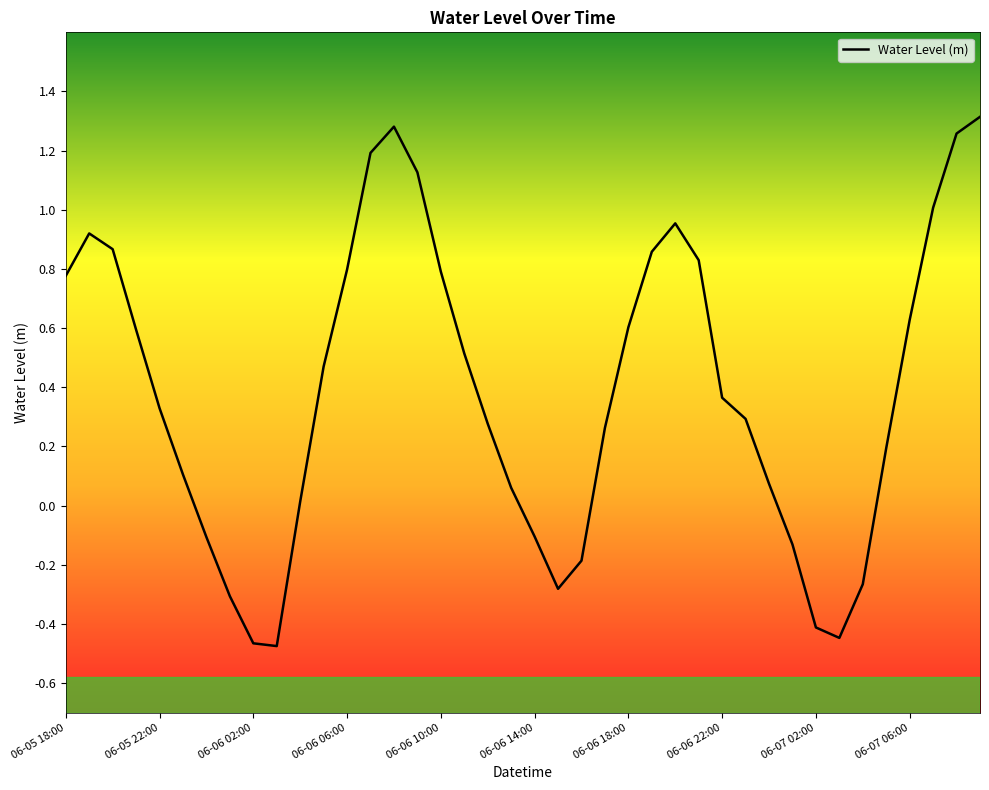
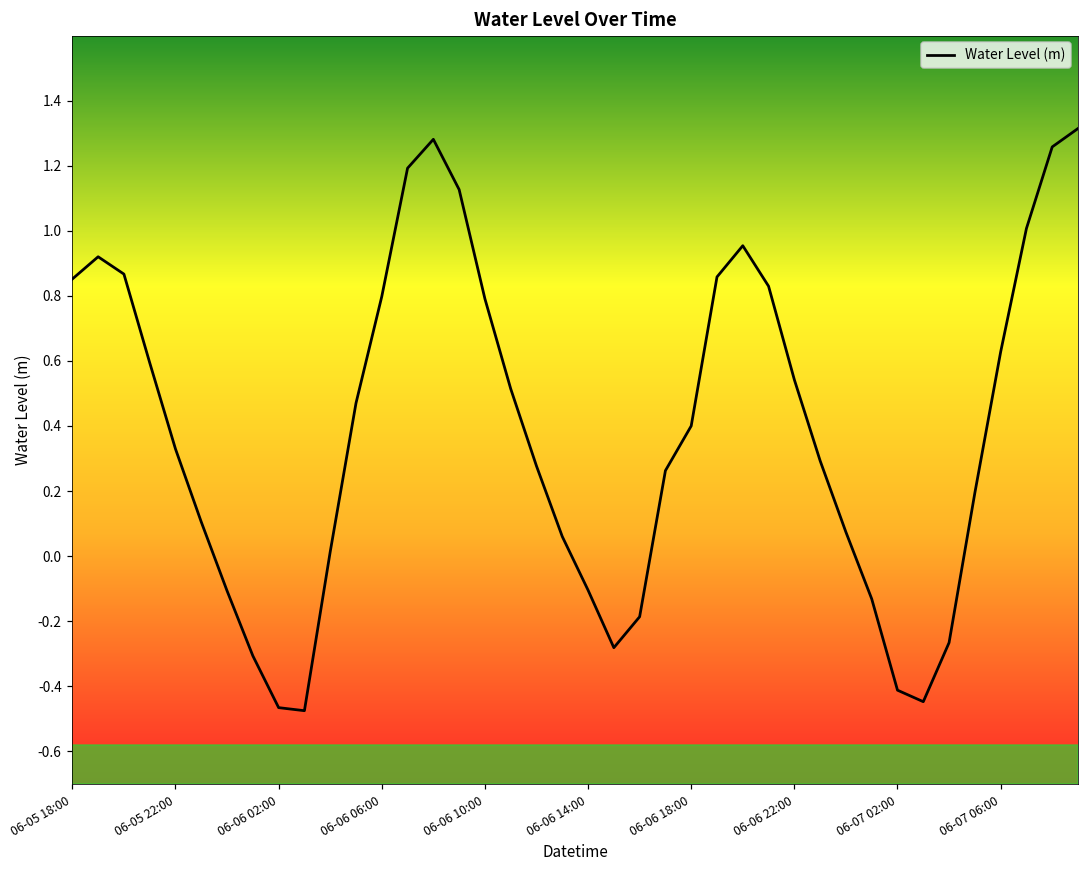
  {
-   "06-05 18:00": 0.78,
+   "06-05 18:00": 0.85,
    "06-05 22:00": 0.33,
    "06-06 02:00": -0.47,
    "06-06 06:00": 0.80,
    "06-06 10:00": 0.79,
    "06-06 14:00": -0.10,
-   "06-06 18:00": 0.60,
-   "06-06 22:00": 0.36,
+   "06-06 18:00": 0.40,
+   "06-06 22:00": 0.54,
    "06-07 02:00": -0.41,
    "06-07 06:00": 0.63
  }
